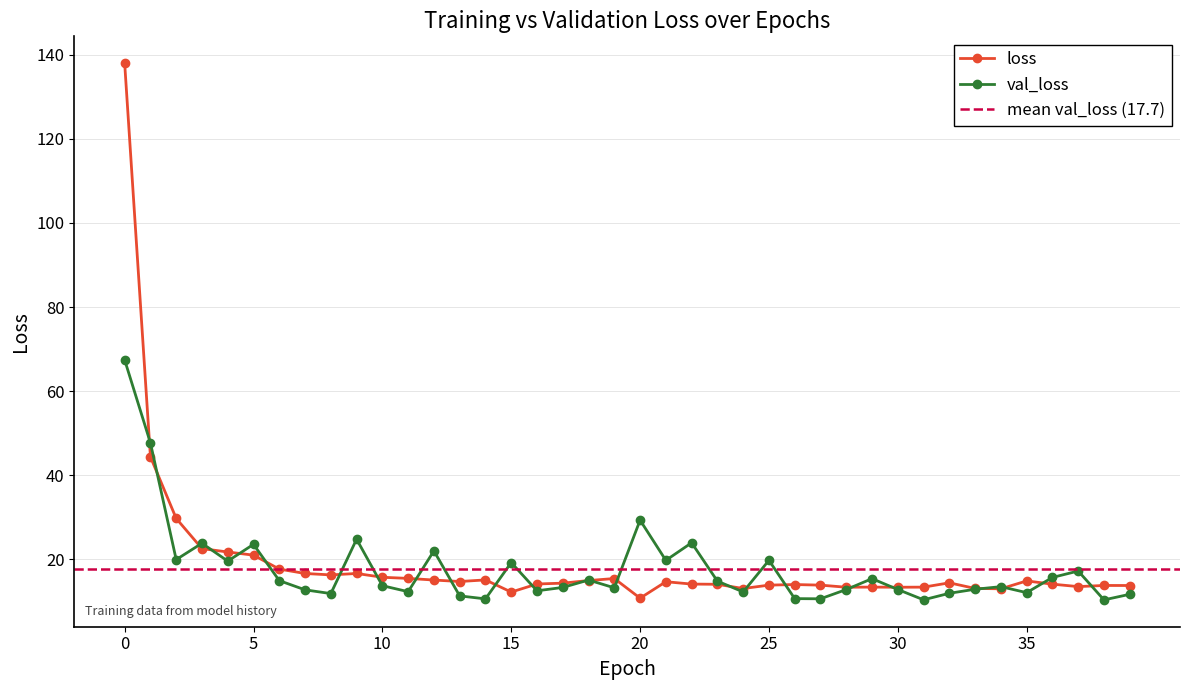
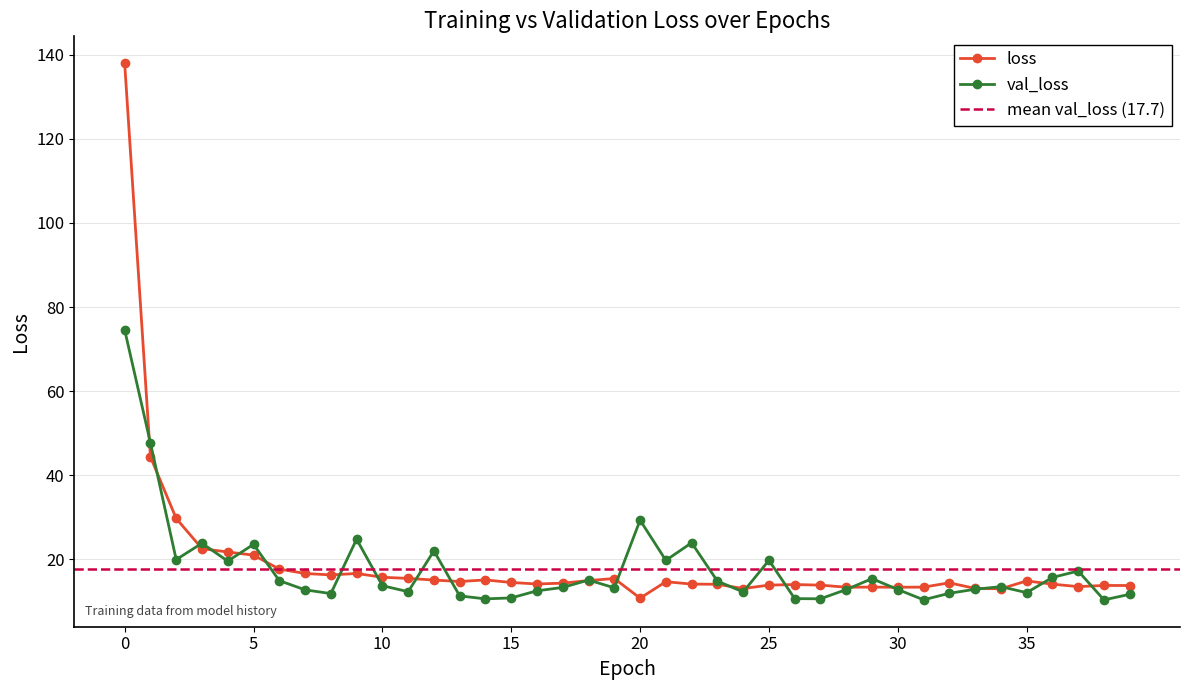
  {
    "loss": {
      "0": 138,
      "5": 21,
      "10": 16,
-     "15": 12,
+     "15": 14,
      "20": 11,
      "25": 14,
      "35": 15
    },
    "val_loss": {
-     "0": 67,
+     "0": 75,
      "5": 24,
      "10": 14,
-     "15": 19,
+     "15": 11,
      "20": 29,
      "25": 20,
      "35": 12
    }
  }
